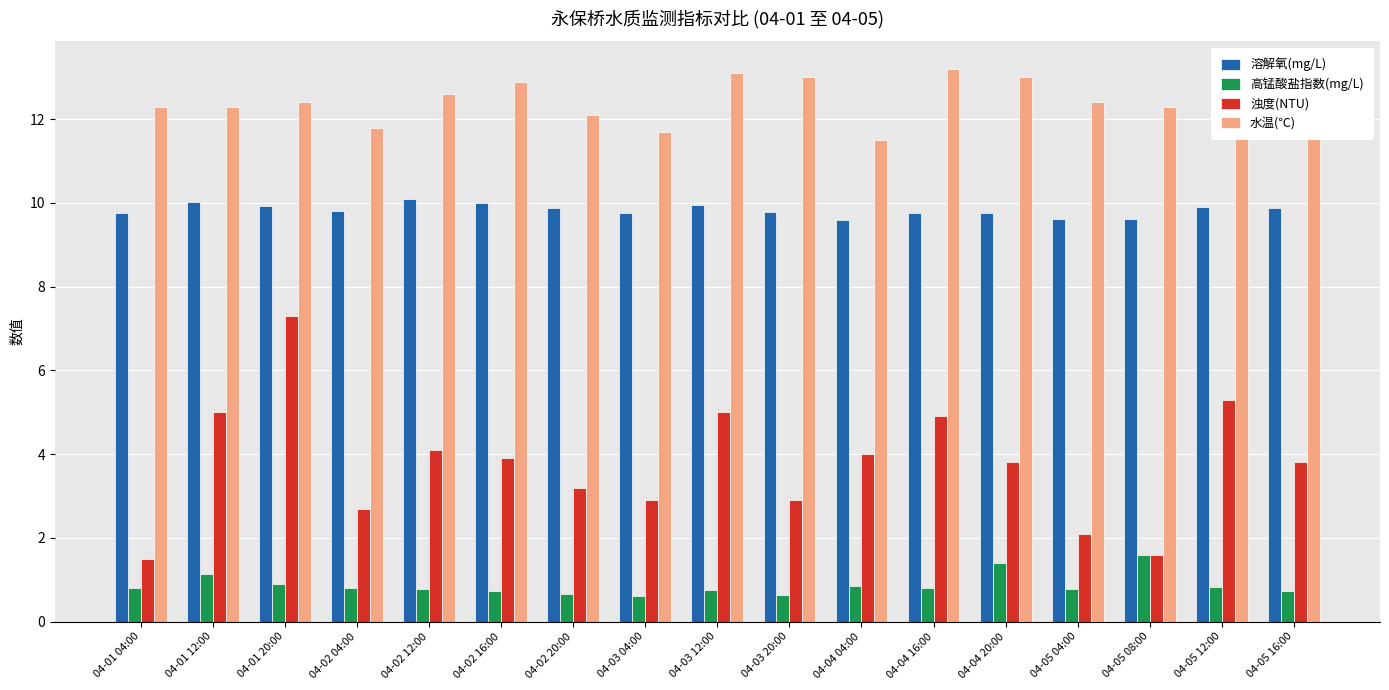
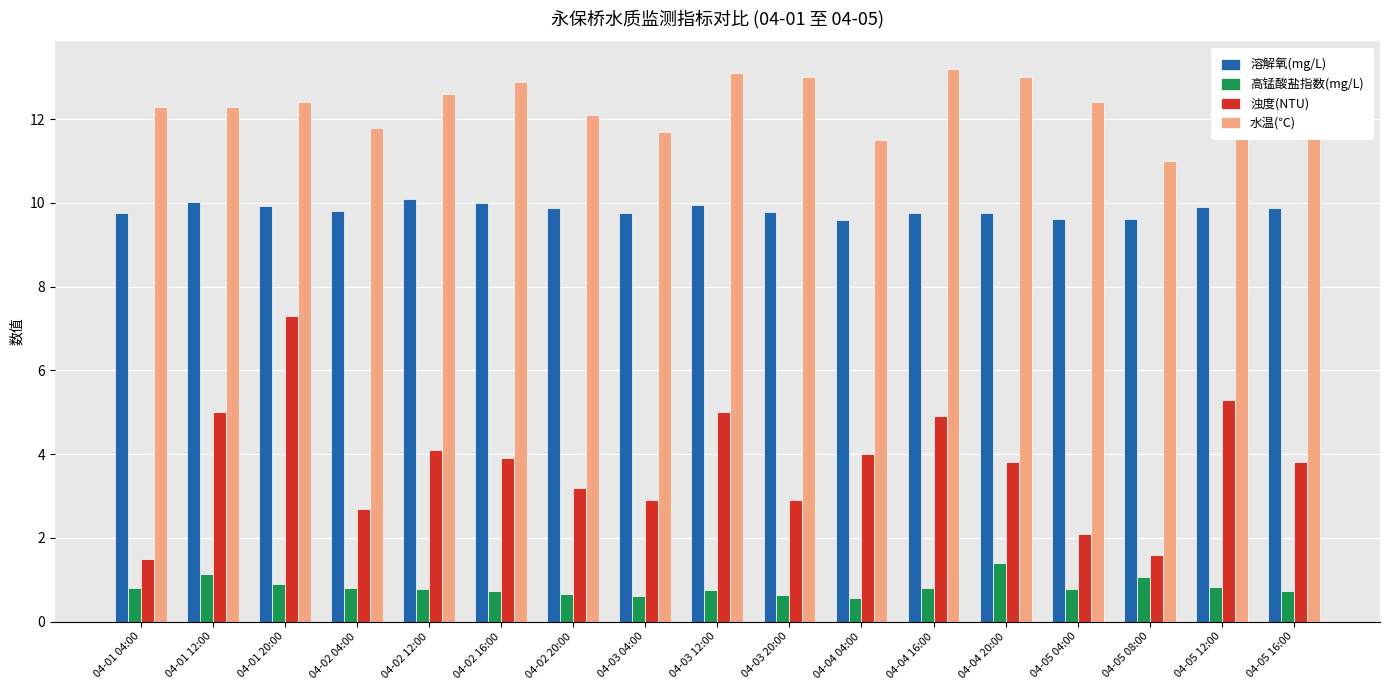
  {
    "溶解氧(mg/L)": {
      "04-01 04:00": 9.8,
      "04-01 12:00": 10.0,
      "04-01 20:00": 9.9,
      "04-02 04:00": 9.8,
      "04-02 12:00": 10.1,
      "04-02 16:00": 10.0,
      "04-02 20:00": 9.9,
      "04-03 04:00": 9.8,
      "04-03 12:00": 10.0,
      "04-03 20:00": 9.8,
      "04-04 04:00": 9.6,
      "04-04 16:00": 9.8,
      "04-04 20:00": 9.8,
      "04-05 04:00": 9.6,
      "04-05 08:00": 9.6,
      "04-05 12:00": 9.9,
      "04-05 16:00": 9.9
    },
    "高锰酸盐指数(mg/L)": {
      "04-01 04:00": 0.8,
      "04-01 12:00": 1.1,
      "04-01 20:00": 0.9,
      "04-02 04:00": 0.8,
      "04-02 12:00": 0.8,
      "04-02 16:00": 0.7,
      "04-02 20:00": 0.7,
      "04-03 04:00": 0.6,
      "04-03 12:00": 0.8,
      "04-03 20:00": 0.6,
-     "04-04 04:00": 0.8,
+     "04-04 04:00": 0.6,
      "04-04 16:00": 0.8,
      "04-04 20:00": 1.4,
      "04-05 04:00": 0.8,
-     "04-05 08:00": 1.6,
+     "04-05 08:00": 1.1,
      "04-05 12:00": 0.8,
      "04-05 16:00": 0.7
    },
    "浊度(NTU)": {
      "04-01 04:00": 1.5,
      "04-01 12:00": 5.0,
      "04-01 20:00": 7.3,
      "04-02 04:00": 2.7,
      "04-02 12:00": 4.1,
      "04-02 16:00": 3.9,
      "04-02 20:00": 3.2,
      "04-03 04:00": 2.9,
      "04-03 12:00": 5.0,
      "04-03 20:00": 2.9,
      "04-04 04:00": 4.0,
      "04-04 16:00": 4.9,
      "04-04 20:00": 3.8,
      "04-05 04:00": 2.1,
      "04-05 08:00": 1.6,
      "04-05 12:00": 5.3,
      "04-05 16:00": 3.8
    },
    "水温(℃)": {
      "04-01 04:00": 12.3,
      "04-01 12:00": 12.3,
      "04-01 20:00": 12.4,
      "04-02 04:00": 11.8,
      "04-02 12:00": 12.6,
      "04-02 16:00": 12.9,
      "04-02 20:00": 12.1,
      "04-03 04:00": 11.7,
      "04-03 12:00": 13.1,
      "04-03 20:00": 13.0,
      "04-04 04:00": 11.5,
      "04-04 16:00": 13.2,
      "04-04 20:00": 13.0,
      "04-05 04:00": 12.4,
-     "04-05 08:00": 12.3
+     "04-05 08:00": 11.0
    }
  }
